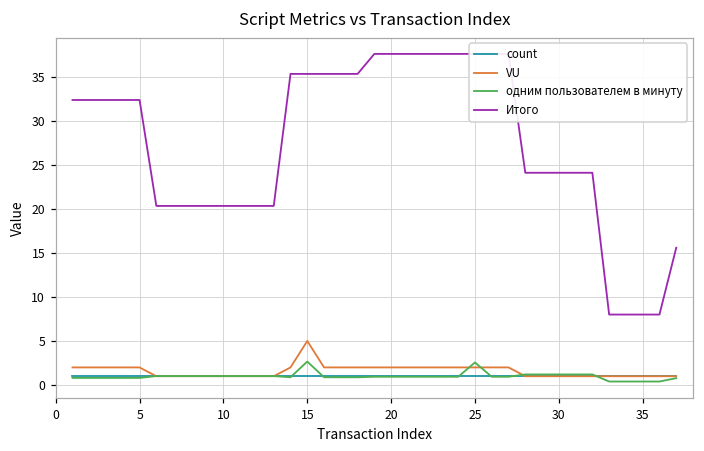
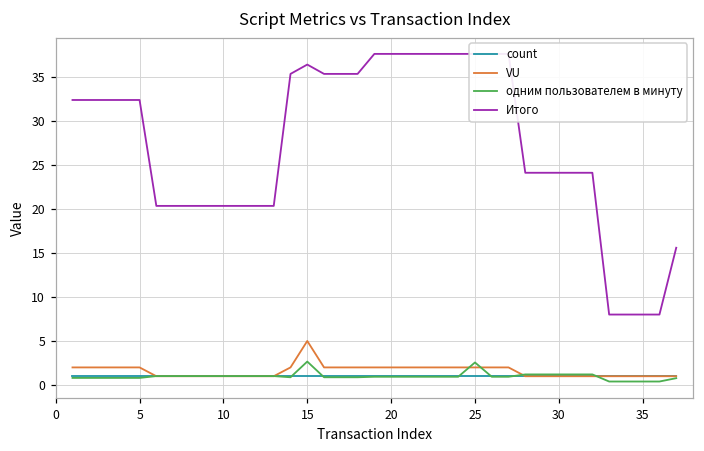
  {
    "count": {
      "15": 1,
      "25": 1
    },
    "VU": {
      "5": 2,
      "15": 5,
      "20": 2,
      "25": 2
    },
    "одним пользователем в минуту": {
      "15": 3,
      "25": 3,
      "35": 0
    },
    "Итого": {
      "5": 32,
      "10": 20,
-     "15": 35,
+     "15": 36,
      "20": 38,
      "30": 24,
      "35": 8
    }
  }
